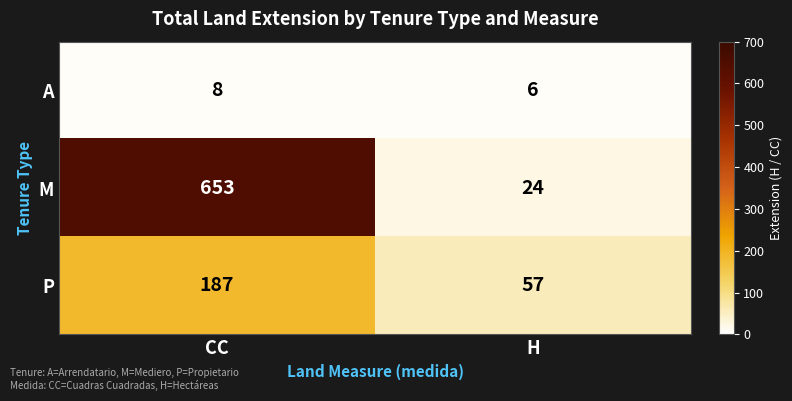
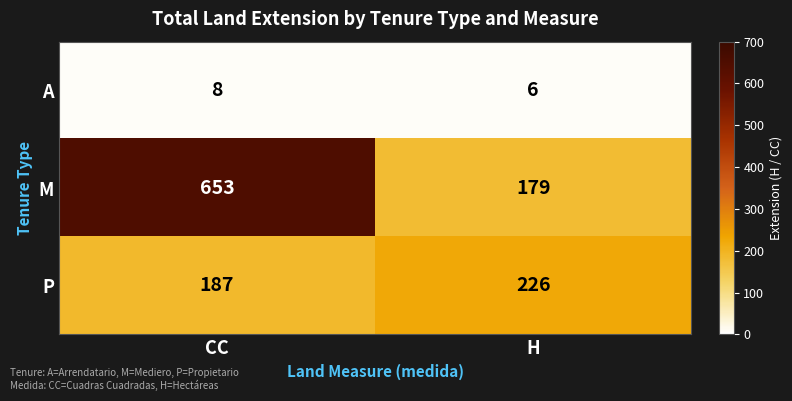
  {
    "A": {
      "CC": 8,
      "H": 6
    },
    "M": {
      "CC": 653,
-     "H": 24
+     "H": 179
    },
    "P": {
      "CC": 187,
-     "H": 57
+     "H": 226
    }
  }
